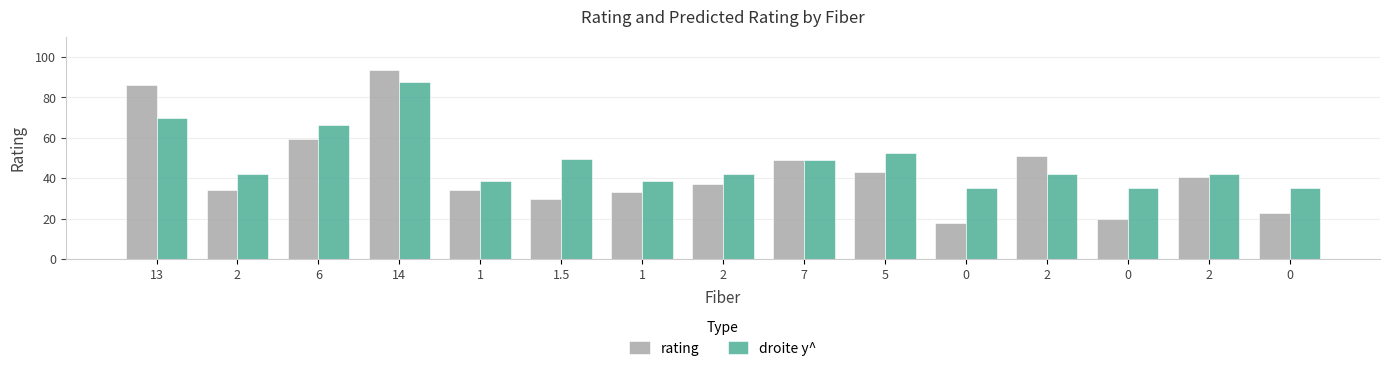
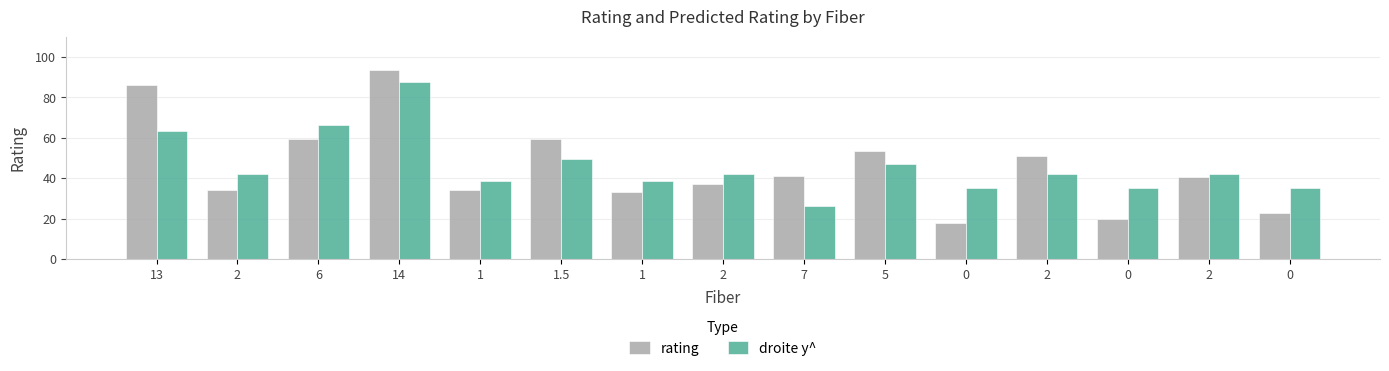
  {
    "rating": {
      "13": 86,
      "6": 59,
      "14": 94,
-     "1.5": 30,
-     "7": 49,
-     "5": 43
+     "1.5": 59,
+     "7": 41,
+     "5": 53
    },
    "droite y^": {
-     "13": 70,
+     "13": 63,
      "6": 66,
      "14": 87,
      "1.5": 50,
-     "7": 49,
-     "5": 52
+     "7": 26,
+     "5": 47
    }
  }
